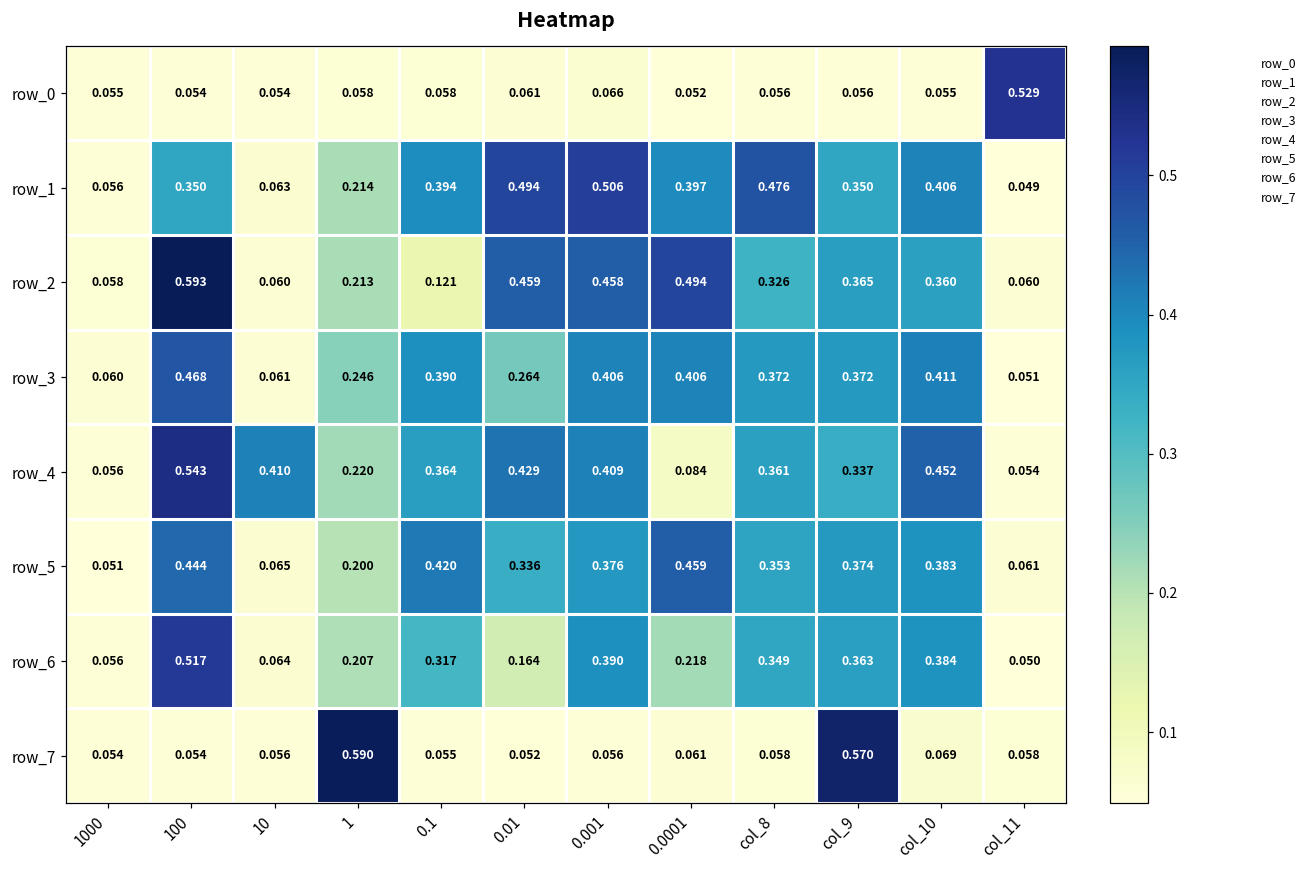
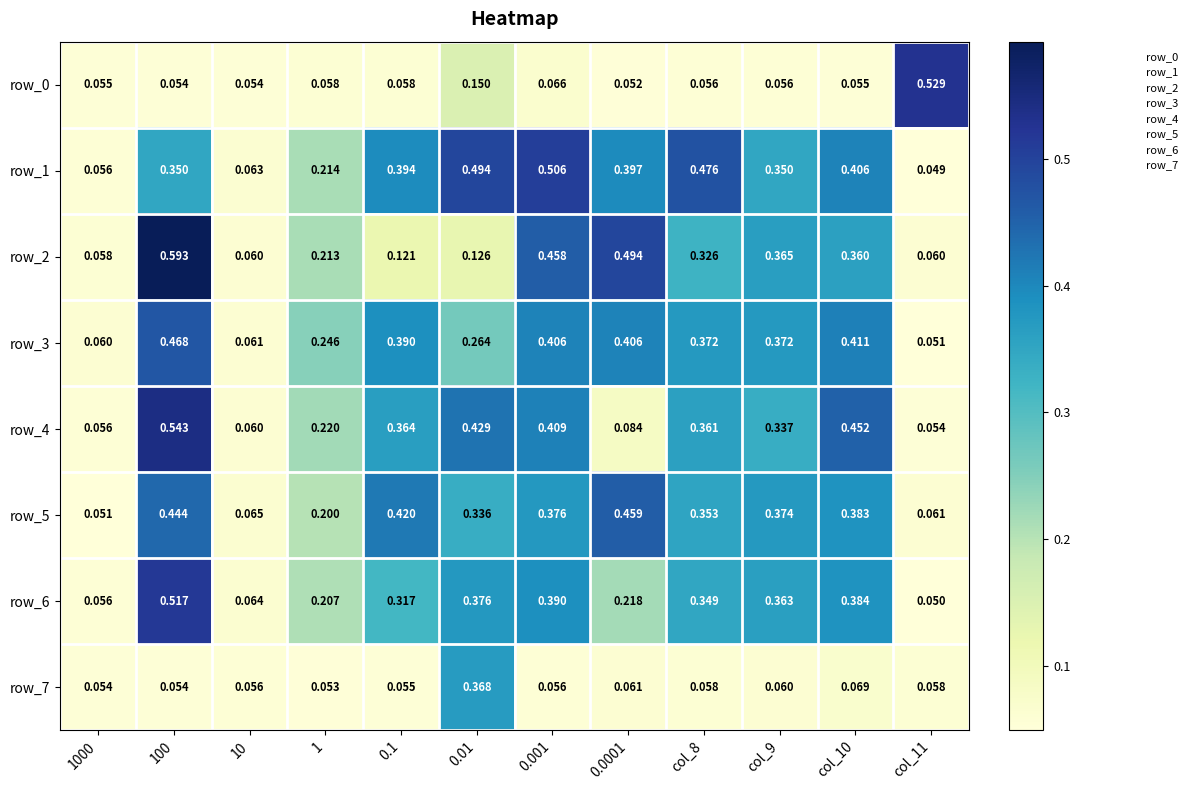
  {
    "row_0": {
      "1000": 0.055,
      "100": 0.054,
      "10": 0.054,
      "1": 0.058,
      "0.1": 0.058,
-     "0.01": 0.061,
+     "0.01": 0.150,
      "0.001": 0.066,
      "0.0001": 0.052,
      "col_8": 0.056,
      "col_9": 0.056,
      "col_10": 0.055,
      "col_11": 0.529
    },
    "row_1": {
      "1000": 0.056,
      "100": 0.350,
      "10": 0.063,
      "1": 0.214,
      "0.1": 0.394,
      "0.01": 0.494,
      "0.001": 0.506,
      "0.0001": 0.397,
      "col_8": 0.476,
      "col_9": 0.350,
      "col_10": 0.406,
      "col_11": 0.049
    },
    "row_2": {
      "1000": 0.058,
      "100": 0.593,
      "10": 0.060,
      "1": 0.213,
      "0.1": 0.121,
-     "0.01": 0.459,
+     "0.01": 0.126,
      "0.001": 0.458,
      "0.0001": 0.494,
      "col_8": 0.326,
      "col_9": 0.365,
      "col_10": 0.360,
      "col_11": 0.060
    },
    "row_3": {
      "1000": 0.060,
      "100": 0.468,
      "10": 0.061,
      "1": 0.246,
      "0.1": 0.390,
      "0.01": 0.264,
      "0.001": 0.406,
      "0.0001": 0.406,
      "col_8": 0.372,
      "col_9": 0.372,
      "col_10": 0.411,
      "col_11": 0.051
    },
    "row_4": {
      "1000": 0.056,
      "100": 0.543,
-     "10": 0.410,
+     "10": 0.060,
      "1": 0.220,
      "0.1": 0.364,
      "0.01": 0.429,
      "0.001": 0.409,
      "0.0001": 0.084,
      "col_8": 0.361,
      "col_9": 0.337,
      "col_10": 0.452,
      "col_11": 0.054
    },
    "row_5": {
      "1000": 0.051,
      "100": 0.444,
      "10": 0.065,
      "1": 0.200,
      "0.1": 0.420,
      "0.01": 0.336,
      "0.001": 0.376,
      "0.0001": 0.459,
      "col_8": 0.353,
      "col_9": 0.374,
      "col_10": 0.383,
      "col_11": 0.061
    },
    "row_6": {
      "1000": 0.056,
      "100": 0.517,
      "10": 0.064,
      "1": 0.207,
      "0.1": 0.317,
-     "0.01": 0.164,
+     "0.01": 0.376,
      "0.001": 0.390,
      "0.0001": 0.218,
      "col_8": 0.349,
      "col_9": 0.363,
      "col_10": 0.384,
      "col_11": 0.050
    },
    "row_7": {
      "1000": 0.054,
      "100": 0.054,
      "10": 0.056,
-     "1": 0.590,
+     "1": 0.053,
      "0.1": 0.055,
-     "0.01": 0.052,
+     "0.01": 0.368,
      "0.001": 0.056,
      "0.0001": 0.061,
      "col_8": 0.058,
-     "col_9": 0.570,
+     "col_9": 0.060,
      "col_10": 0.069,
      "col_11": 0.058
    }
  }
